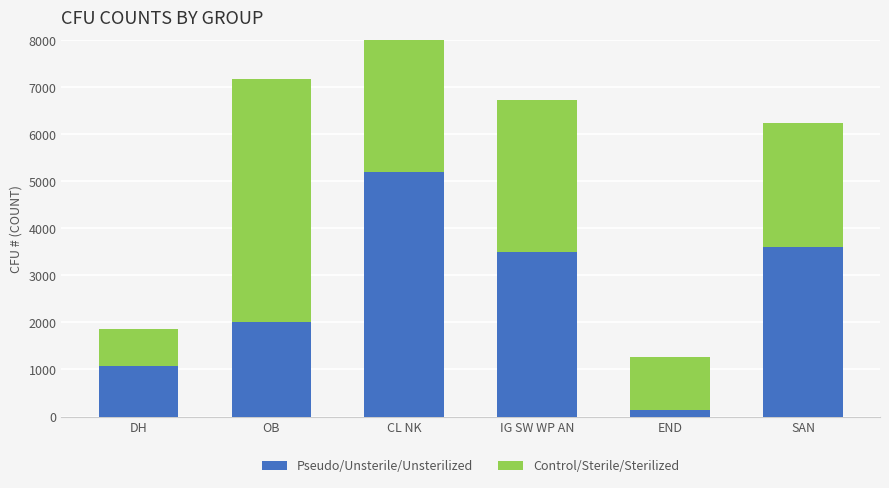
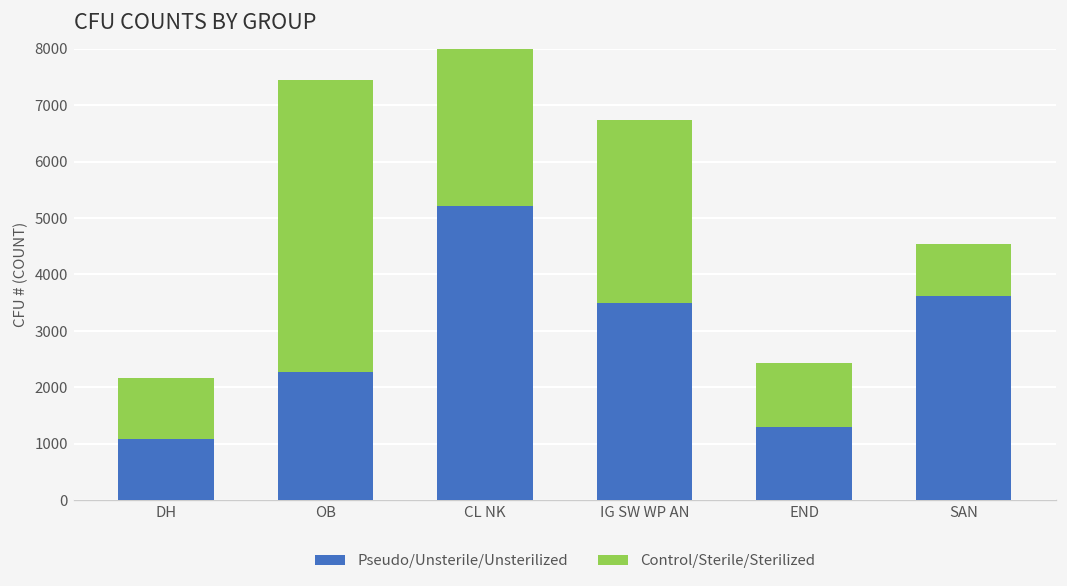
  {
    "Pseudo/Unsterile/Unsterilized": {
      "DH": 1100,
-     "OB": 2000,
+     "OB": 2300,
      "CL NK": 5200,
      "IG SW WP AN": 3500,
-     "END": 100,
+     "END": 1300,
      "SAN": 3600
    },
    "Control/Sterile/Sterilized": {
-     "DH": 800,
+     "DH": 1100,
      "OB": 5200,
      "IG SW WP AN": 3200,
      "END": 1100,
-     "SAN": 2600
+     "SAN": 900
    }
  }
